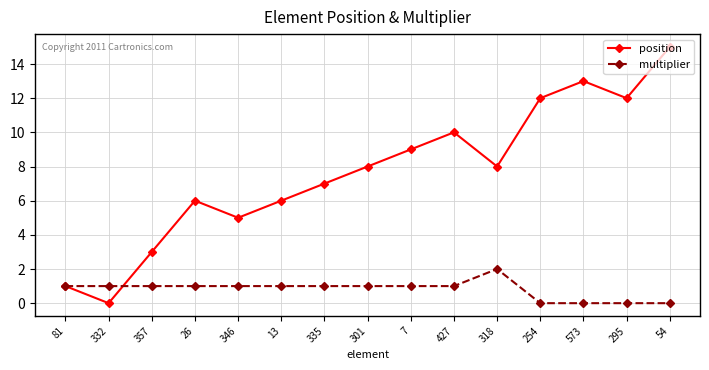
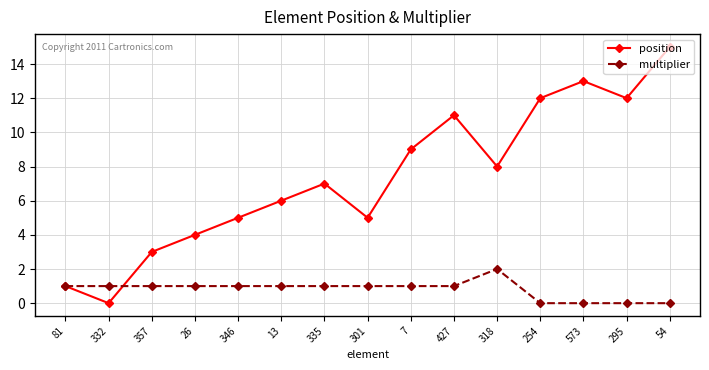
  {
    "position": {
      "332": 0,
      "357": 3,
-     "26": 6,
+     "26": 4,
      "346": 5,
      "13": 6,
      "335": 7,
-     "301": 8,
+     "301": 5,
      "7": 9,
-     "427": 10,
+     "427": 11,
      "318": 8,
      "254": 12,
      "573": 13,
      "295": 12
    },
    "multiplier": {
      "332": 1,
      "357": 1,
      "26": 1,
      "346": 1,
      "13": 1,
      "335": 1,
      "301": 1,
      "7": 1,
      "427": 1,
      "318": 2,
      "254": 0,
      "573": 0,
      "295": 0,
      "54": 0
    }
  }
